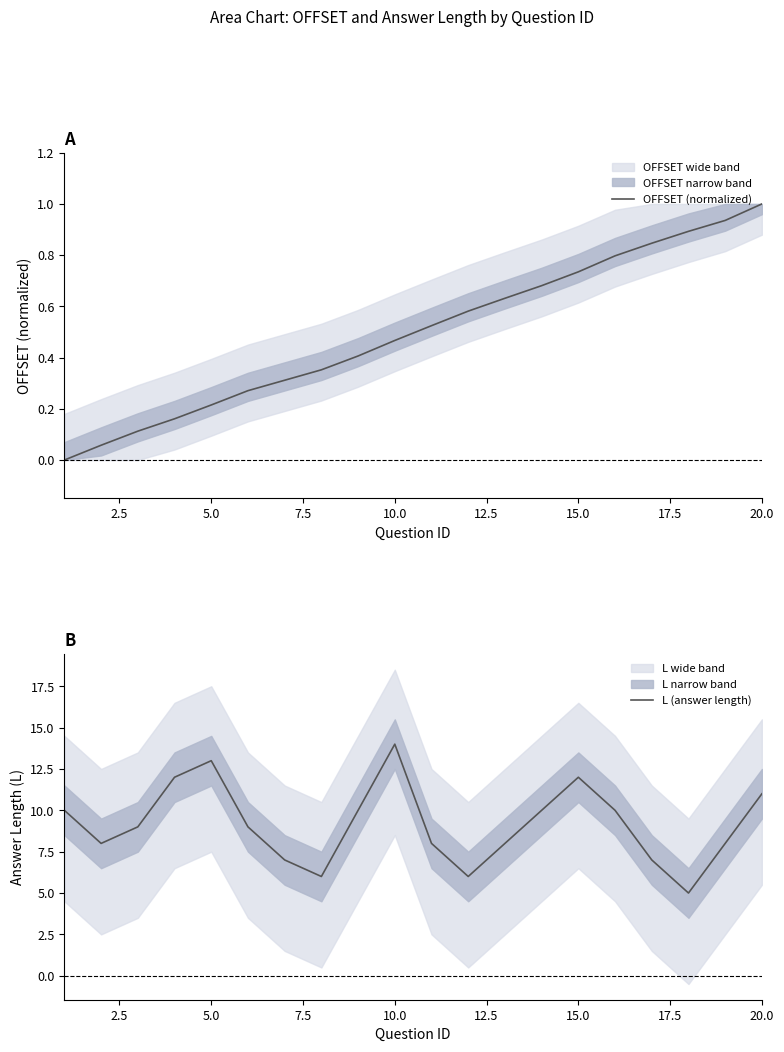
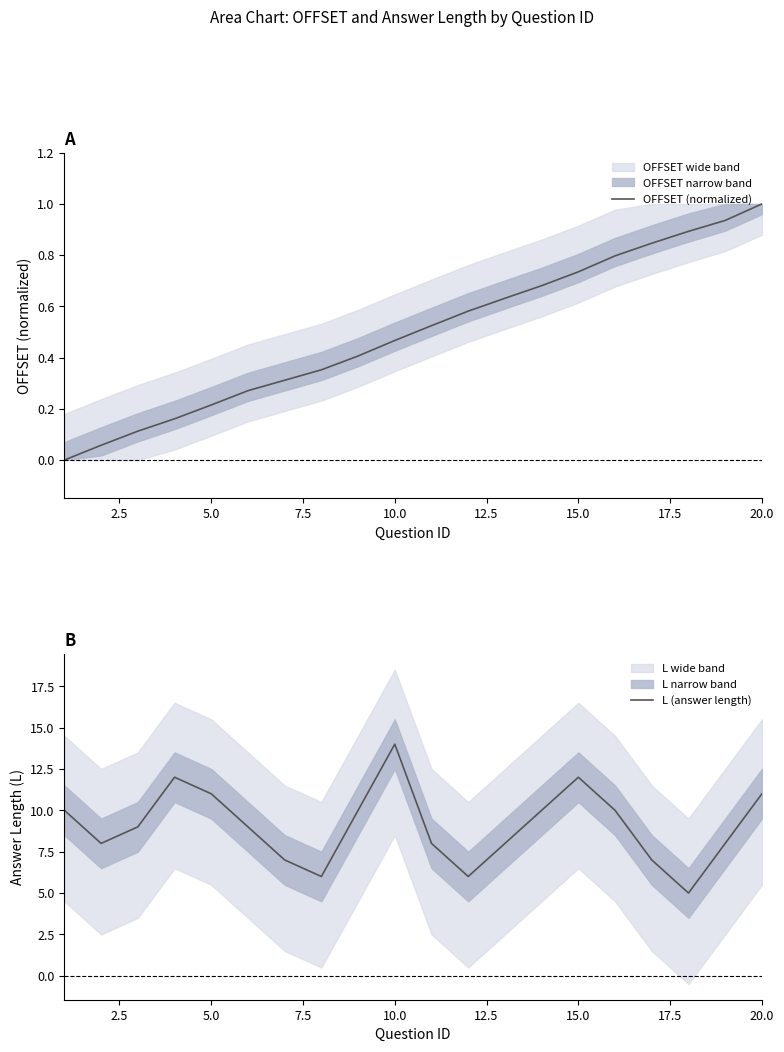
  {
    "A": {
      "OFFSET (normalized)": {
        "5.0": 0.21,
        "10.0": 0.47,
        "15.0": 0.73
      }
    },
    "B": {
      "L (answer length)": {
-       "5.0": 13,
+       "5.0": 11,
        "10.0": 14,
        "15.0": 12,
        "20.0": 11
      }
    }
  }
